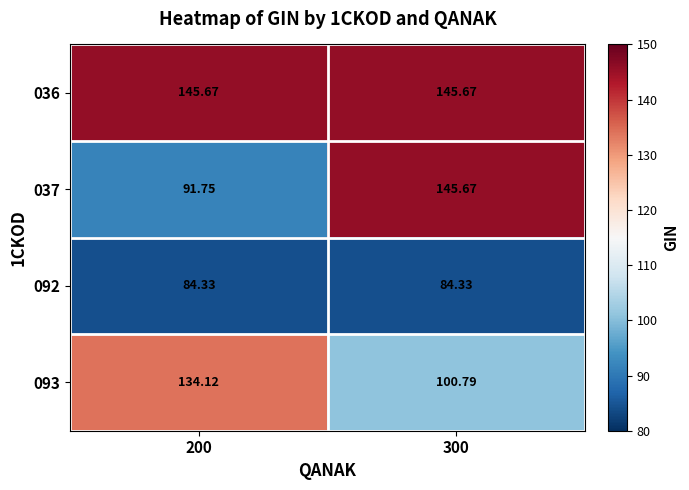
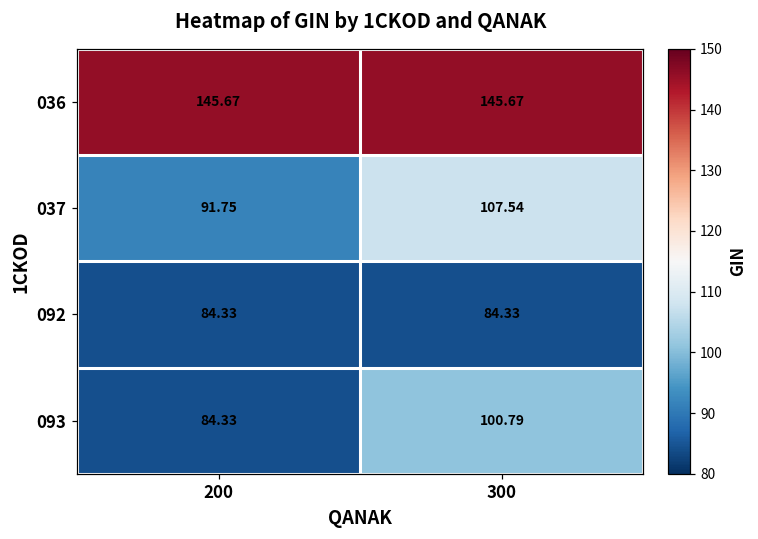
  {
    "036": {
      "200": 145.67,
      "300": 145.67
    },
    "037": {
      "200": 91.75,
-     "300": 145.67
+     "300": 107.54
    },
    "092": {
      "200": 84.33,
      "300": 84.33
    },
    "093": {
-     "200": 134.12,
+     "200": 84.33,
      "300": 100.79
    }
  }
